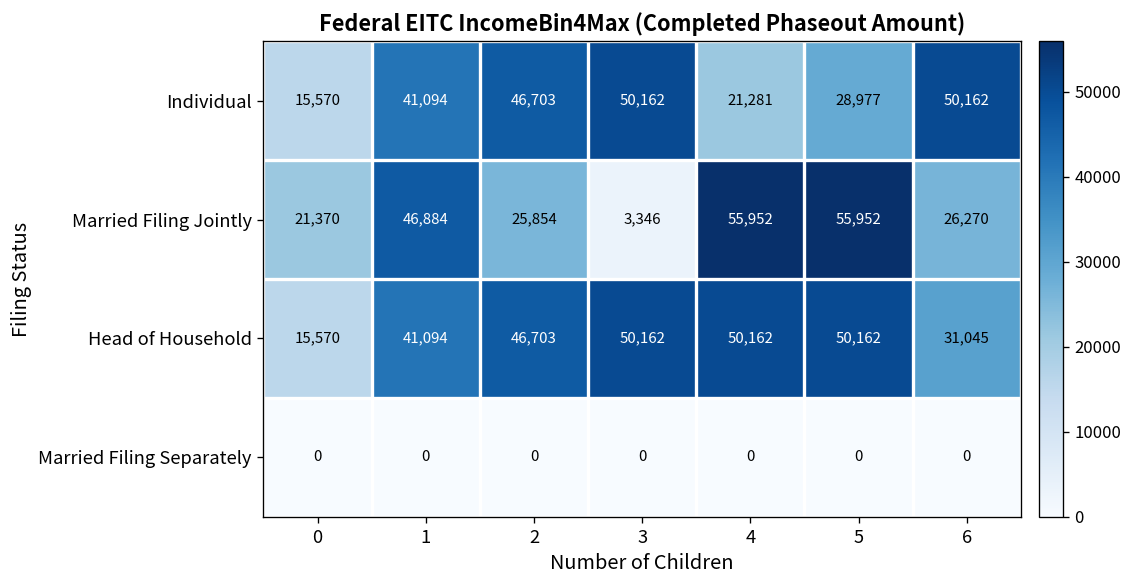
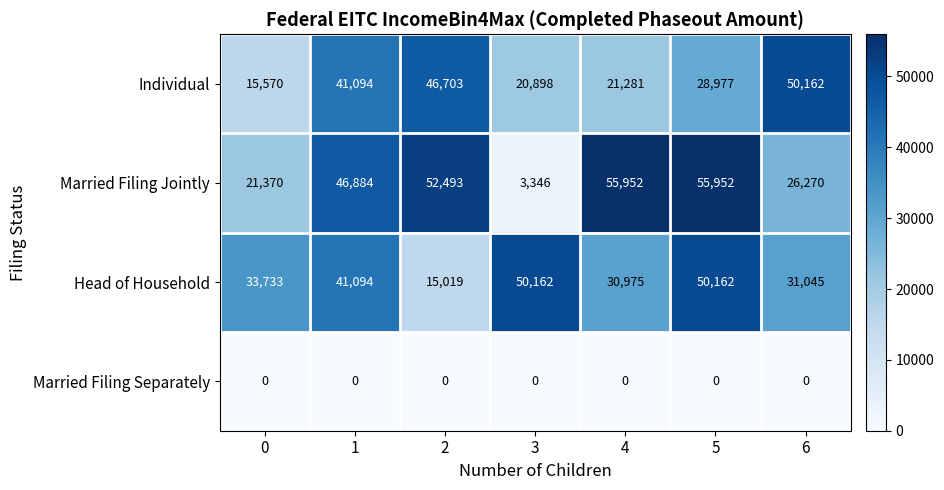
  {
    "Individual": {
      "0": "15,570",
      "1": "41,094",
      "2": "46,703",
-     "3": "50,162",
+     "3": "20,898",
      "4": "21,281",
      "5": "28,977",
      "6": "50,162"
    },
    "Married Filing Jointly": {
      "0": "21,370",
      "1": "46,884",
-     "2": "25,854",
+     "2": "52,493",
      "3": "3,346",
      "4": "55,952",
      "5": "55,952",
      "6": "26,270"
    },
    "Head of Household": {
-     "0": "15,570",
+     "0": "33,733",
      "1": "41,094",
-     "2": "46,703",
+     "2": "15,019",
      "3": "50,162",
-     "4": "50,162",
+     "4": "30,975",
      "5": "50,162",
      "6": "31,045"
    },
    "Married Filing Separately": {
      "0": "0",
      "1": "0",
      "2": "0",
      "3": "0",
      "4": "0",
      "5": "0",
      "6": "0"
    }
  }
